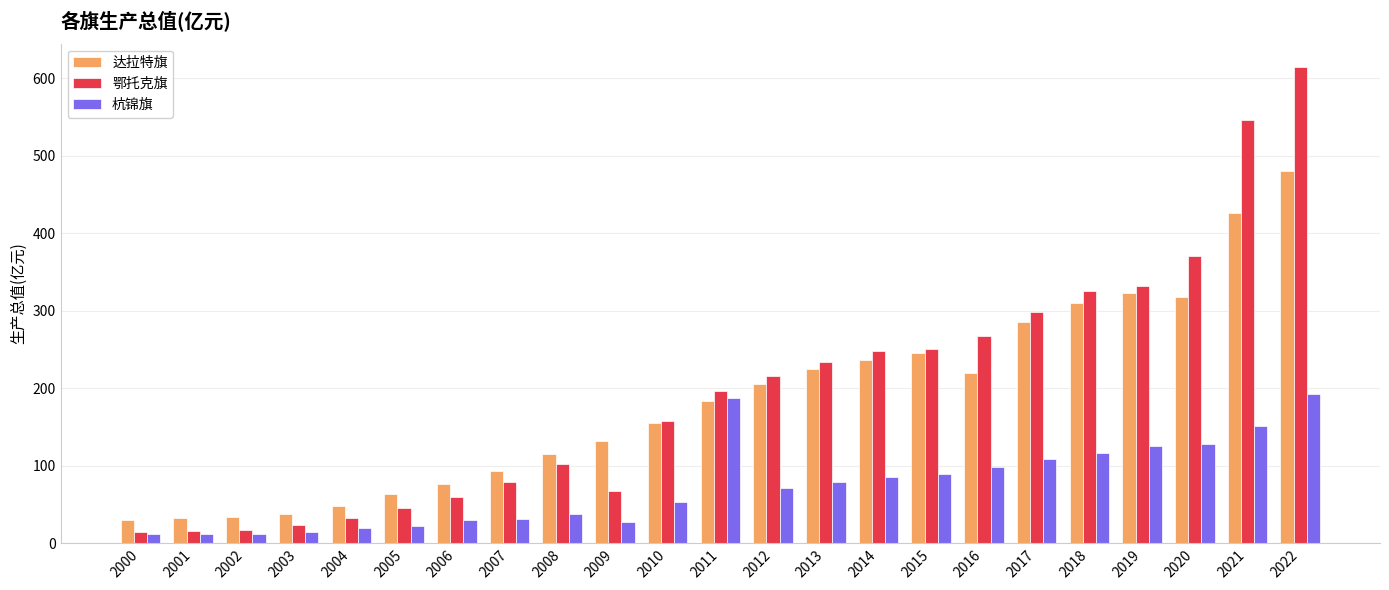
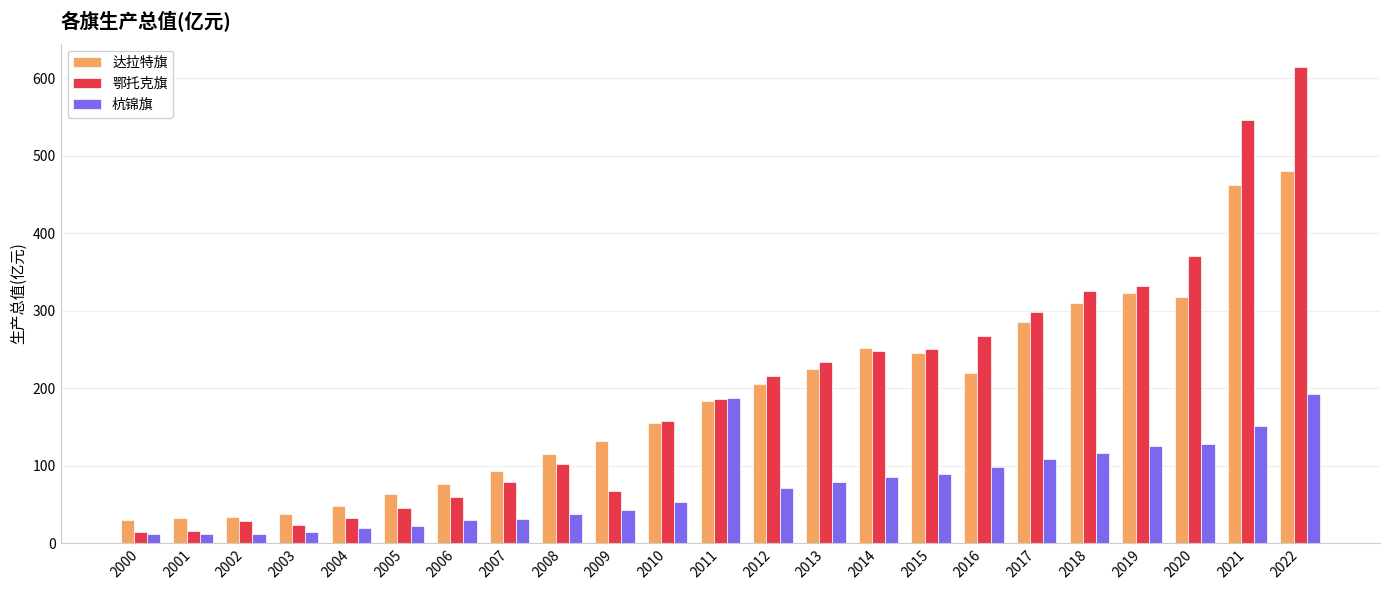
  {
    "达拉特旗": {
      "2000": 30,
      "2001": 30,
      "2002": 30,
      "2003": 40,
      "2004": 50,
      "2005": 60,
      "2006": 80,
      "2007": 90,
      "2008": 110,
      "2009": 130,
      "2010": 160,
      "2011": 180,
      "2012": 210,
      "2013": 230,
-     "2014": 240,
+     "2014": 250,
      "2015": 250,
      "2016": 220,
      "2017": 290,
      "2018": 310,
      "2019": 320,
      "2020": 320,
-     "2021": 430,
+     "2021": 460,
      "2022": 480
    },
    "鄂托克旗": {
      "2000": 10,
      "2001": 20,
-     "2002": 20,
+     "2002": 30,
      "2003": 20,
      "2004": 30,
      "2005": 50,
      "2006": 60,
      "2007": 80,
      "2008": 100,
      "2009": 70,
      "2010": 160,
-     "2011": 200,
+     "2011": 190,
      "2012": 220,
      "2013": 230,
      "2014": 250,
      "2015": 250,
      "2016": 270,
      "2017": 300,
      "2018": 330,
      "2019": 330,
      "2020": 370,
      "2021": 550,
      "2022": 610
    },
    "杭锦旗": {
      "2000": 10,
      "2001": 10,
      "2002": 10,
      "2003": 10,
      "2004": 20,
      "2005": 20,
      "2006": 30,
      "2007": 30,
      "2008": 40,
-     "2009": 30,
+     "2009": 40,
      "2010": 50,
      "2011": 190,
      "2012": 70,
      "2013": 80,
      "2014": 90,
      "2015": 90,
      "2016": 100,
      "2017": 110,
      "2018": 120,
      "2019": 130,
      "2020": 130,
      "2021": 150,
      "2022": 190
    }
  }
